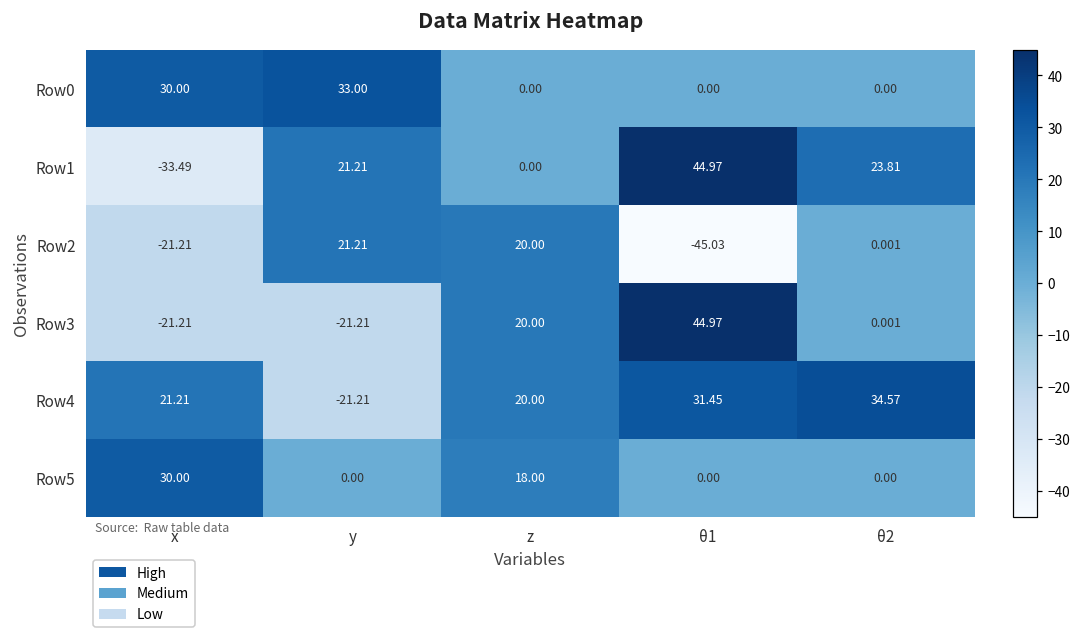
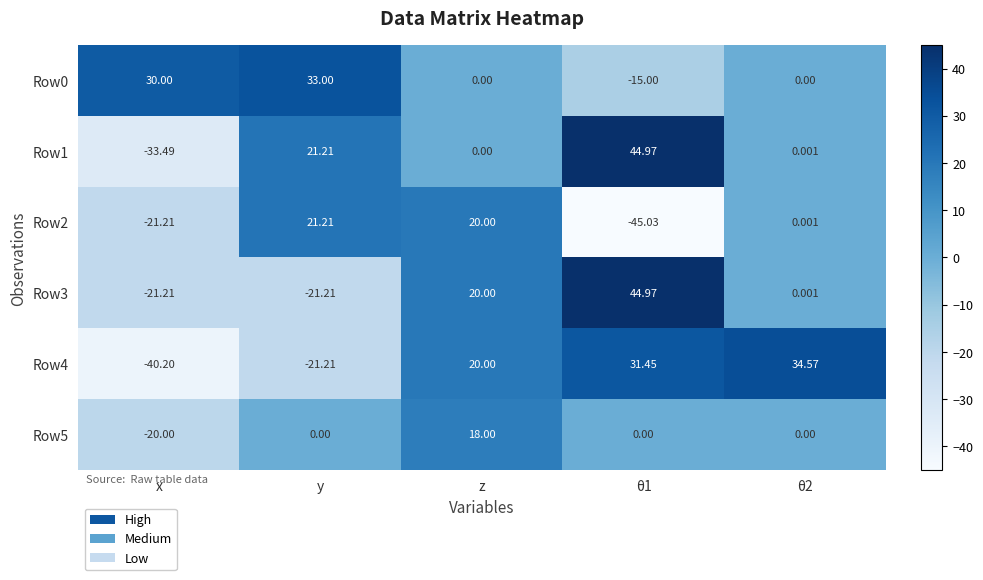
  {
    "Row0": {
      "x": 30.00,
      "y": 33.00,
      "z": 0.00,
-     "θ1": 0.00,
+     "θ1": -15.00,
      "θ2": 0.00
    },
    "Row1": {
      "x": -33.49,
      "y": 21.21,
      "z": 0.00,
      "θ1": 44.97,
-     "θ2": 23.81
+     "θ2": 0.001
    },
    "Row2": {
      "x": -21.21,
      "y": 21.21,
      "z": 20.00,
      "θ1": -45.03,
      "θ2": 0.001
    },
    "Row3": {
      "x": -21.21,
      "y": -21.21,
      "z": 20.00,
      "θ1": 44.97,
      "θ2": 0.001
    },
    "Row4": {
-     "x": 21.21,
+     "x": -40.20,
      "y": -21.21,
      "z": 20.00,
      "θ1": 31.45,
      "θ2": 34.57
    },
    "Row5": {
-     "x": 30.00,
+     "x": -20.00,
      "y": 0.00,
      "z": 18.00,
      "θ1": 0.00,
      "θ2": 0.00
    }
  }
